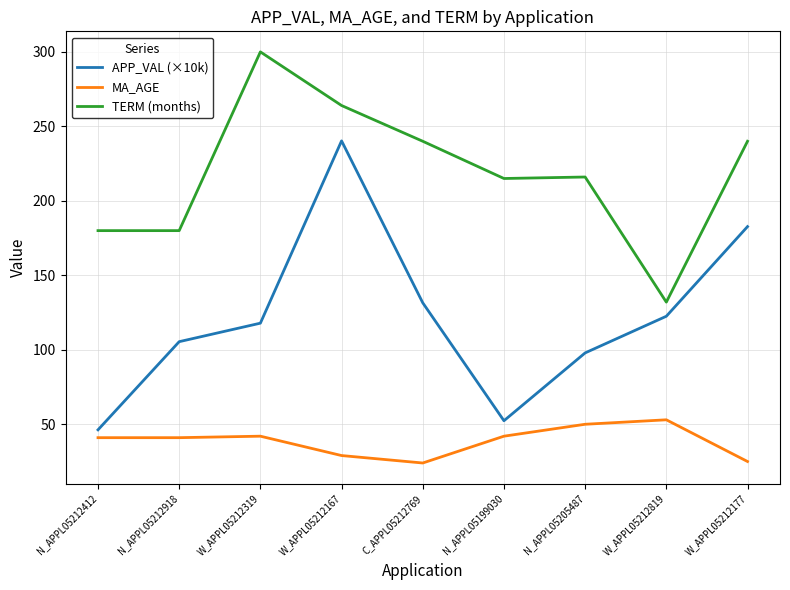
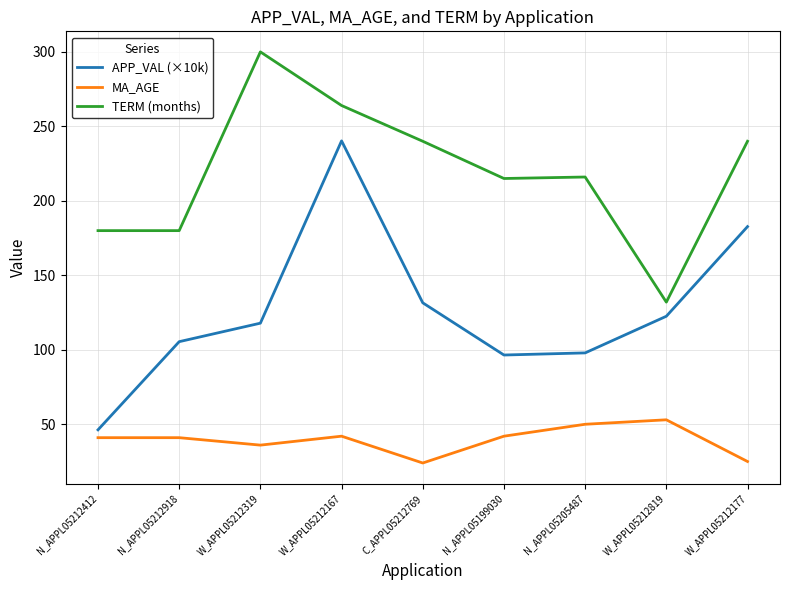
  {
    "APP_VAL (×10k)": {
      "N_APPL05212412": 46,
      "N_APPL05212918": 105,
      "W_APPL05212319": 118,
      "W_APPL05212167": 240,
      "C_APPL05212769": 132,
-     "N_APPL05199030": 52,
+     "N_APPL05199030": 96,
      "N_APPL05205487": 98,
      "W_APPL05212819": 123,
      "W_APPL05212177": 183
    },
    "MA_AGE": {
      "N_APPL05212412": 41,
      "N_APPL05212918": 41,
-     "W_APPL05212319": 42,
-     "W_APPL05212167": 29,
+     "W_APPL05212319": 36,
+     "W_APPL05212167": 42,
      "C_APPL05212769": 24,
      "N_APPL05199030": 42,
      "N_APPL05205487": 50,
      "W_APPL05212819": 53,
      "W_APPL05212177": 25
    },
    "TERM (months)": {
      "N_APPL05212412": 180,
      "N_APPL05212918": 180,
      "W_APPL05212319": 300,
      "W_APPL05212167": 264,
      "C_APPL05212769": 240,
      "N_APPL05199030": 215,
      "N_APPL05205487": 216,
      "W_APPL05212819": 132,
      "W_APPL05212177": 240
    }
  }
